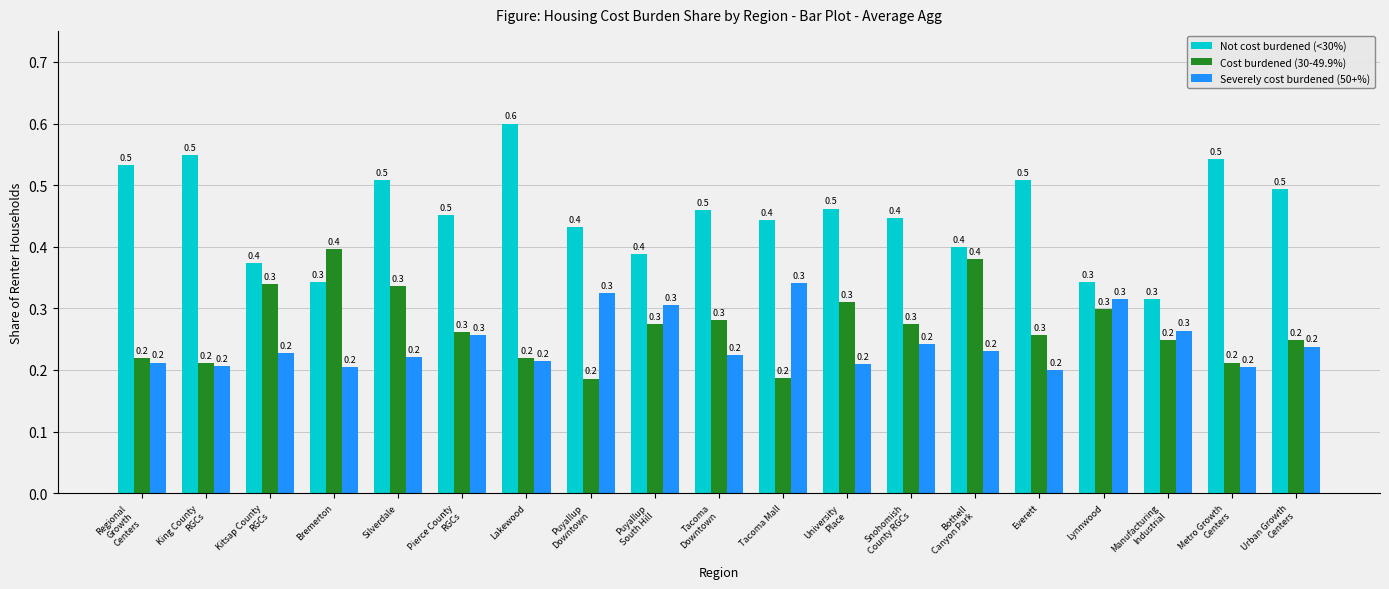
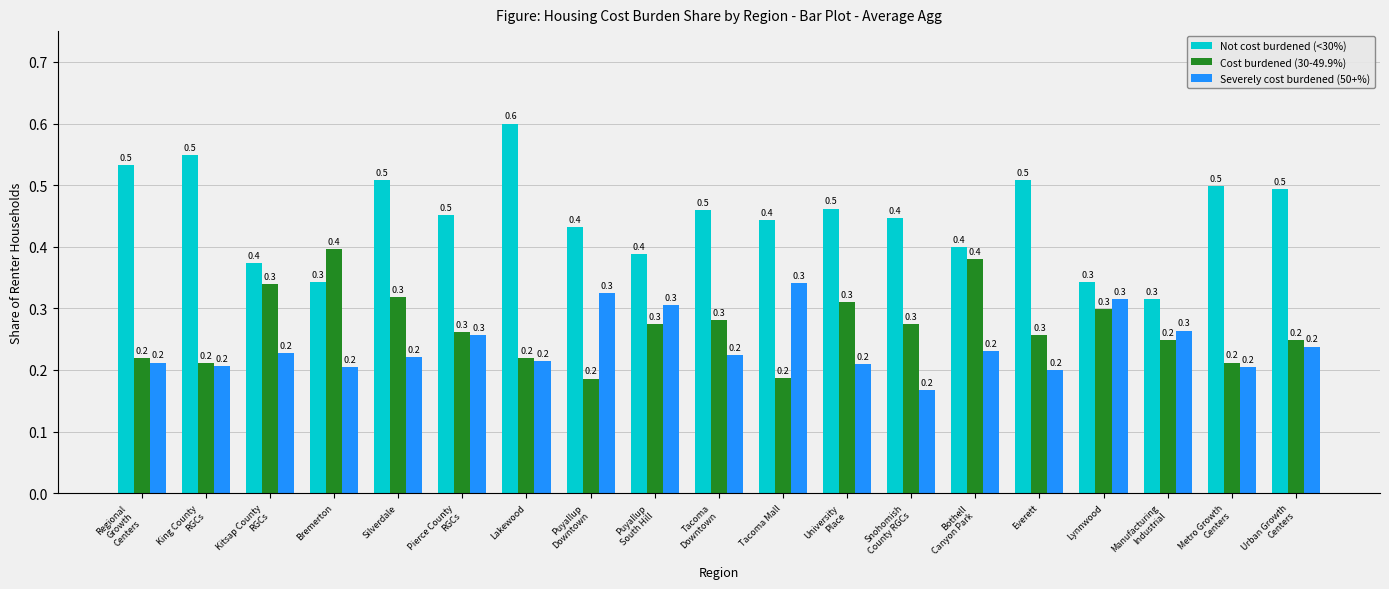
  {
    "Not cost burdened (<30%)": {
-     "Metro Growth Centers": 0.54
+     "Metro Growth Centers": 0.50
    },
    "Cost burdened (30-49.9%)": {
-     "Silverdale": 0.34
+     "Silverdale": 0.32
    },
    "Severely cost burdened (50+%)": {
-     "Snohomish County RGCs": 0.24
+     "Snohomish County RGCs": 0.17
    }
  }
